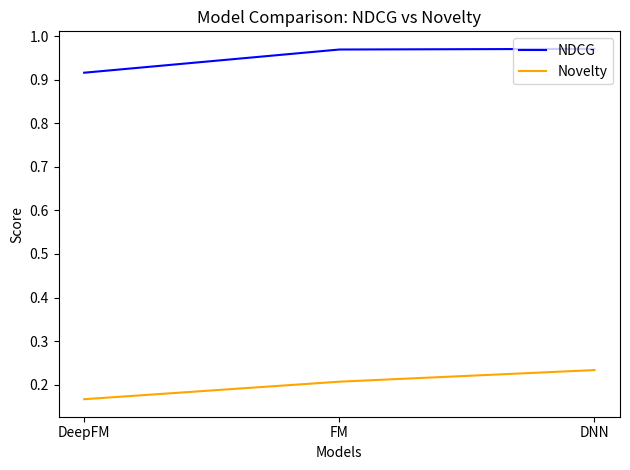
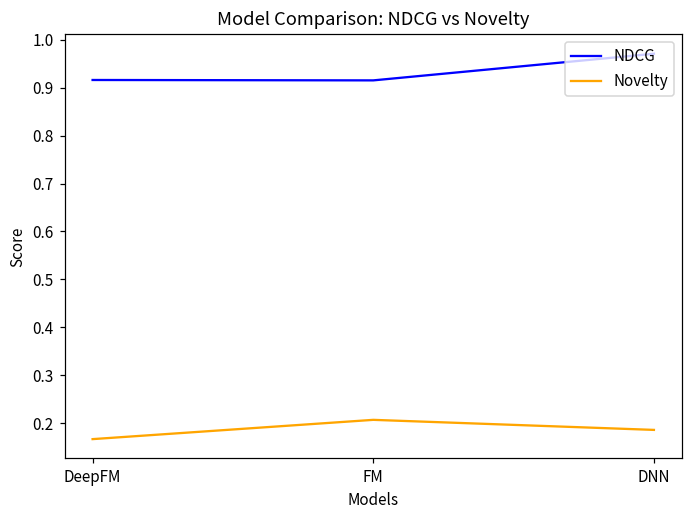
  {
    "NDCG": {
      "DeepFM": 0.92,
-     "FM": 0.97
+     "FM": 0.92
    },
    "Novelty": {
      "DeepFM": 0.17,
      "FM": 0.21,
-     "DNN": 0.23
+     "DNN": 0.19
    }
  }
